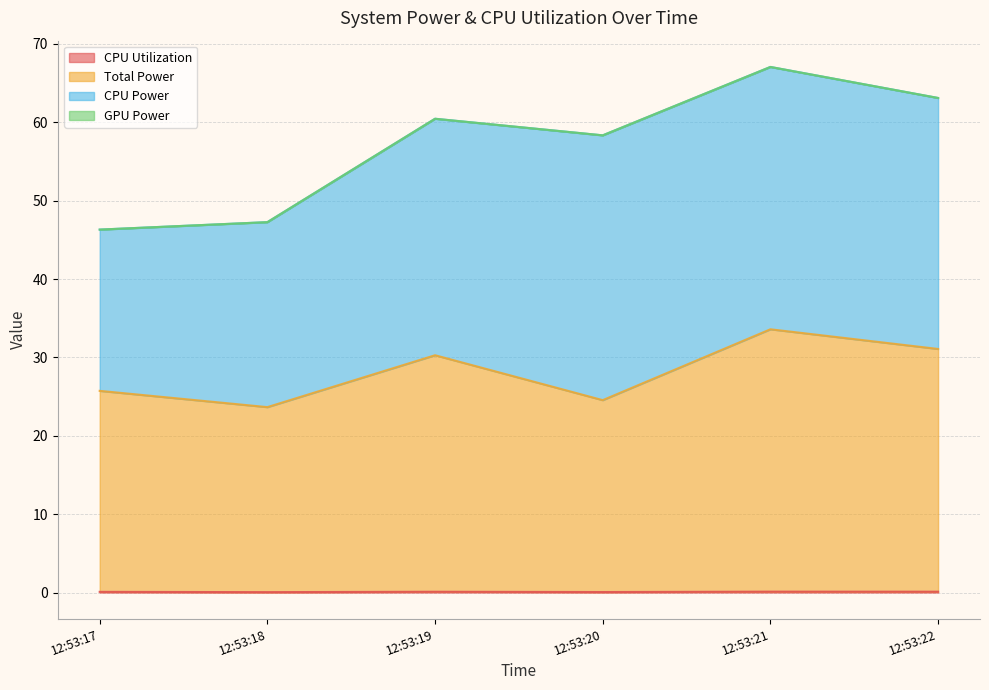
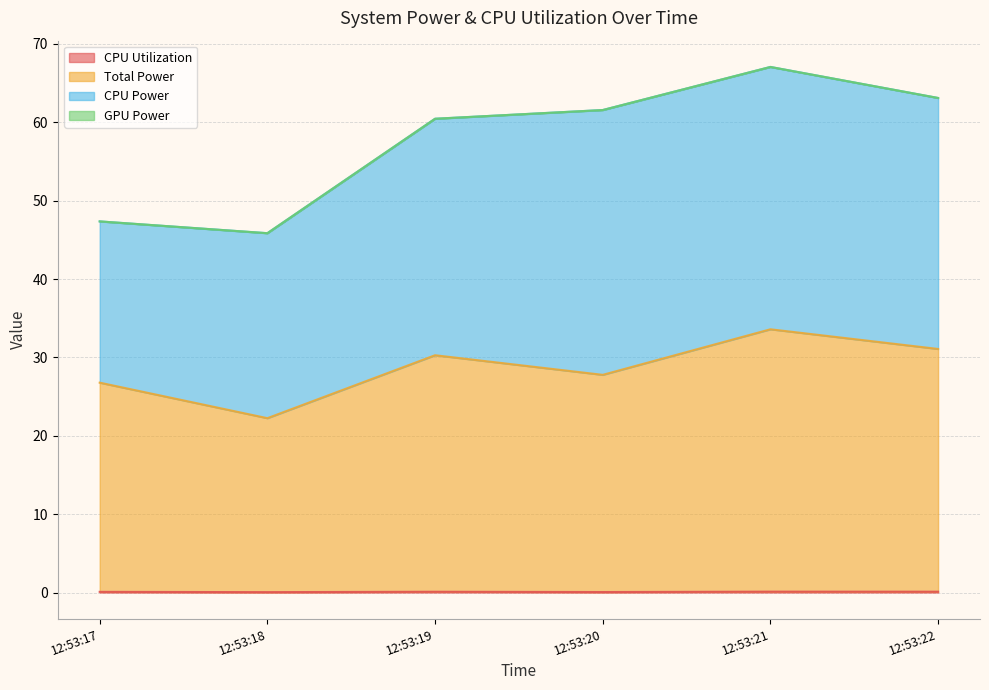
  {
    "CPU Utilization": {
      "12:53:17": 0,
      "12:53:18": 0,
      "12:53:19": 0,
      "12:53:20": 0,
      "12:53:21": 0,
      "12:53:22": 0
    },
    "Total Power": {
-     "12:53:17": 26,
-     "12:53:18": 24,
+     "12:53:17": 27,
+     "12:53:18": 22,
      "12:53:19": 30,
-     "12:53:20": 24,
+     "12:53:20": 28,
      "12:53:21": 33,
      "12:53:22": 31
    }
  }
